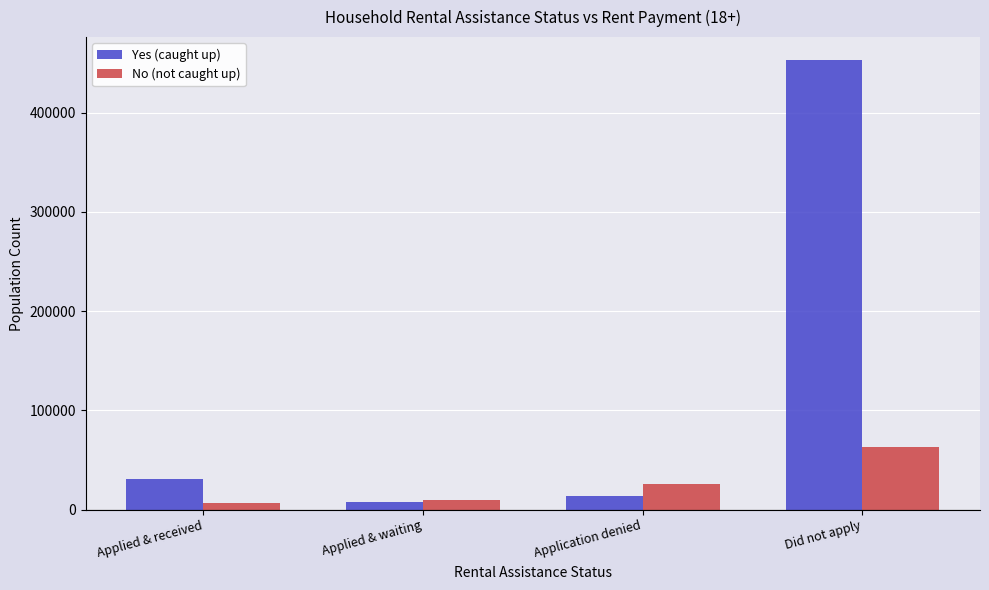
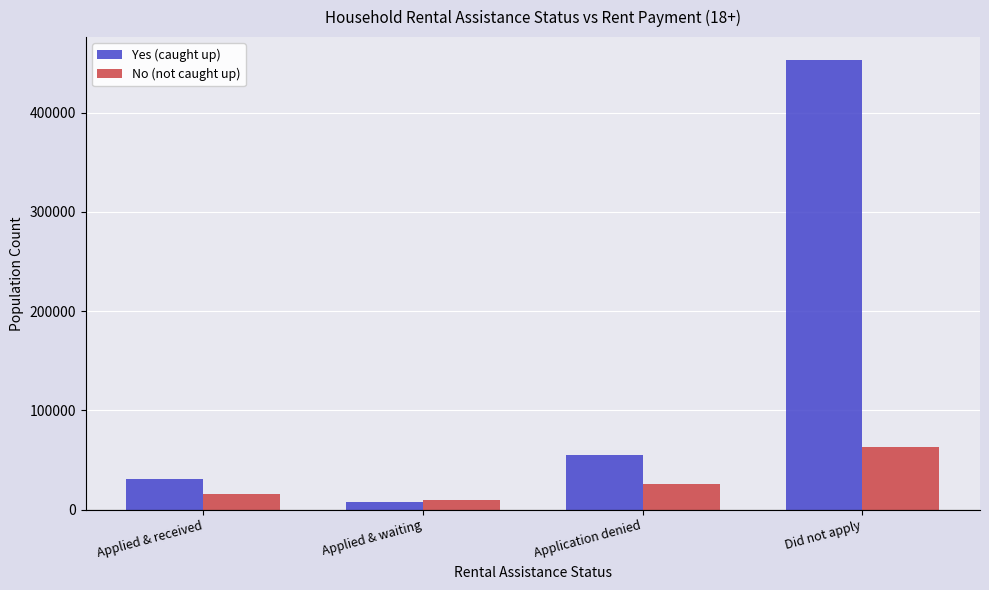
  {
    "Yes (caught up)": {
      "Applied & received": 30000,
      "Applied & waiting": 10000,
-     "Application denied": 10000,
+     "Application denied": 50000,
      "Did not apply": 450000
    },
    "No (not caught up)": {
-     "Applied & received": 10000,
+     "Applied & received": 20000,
      "Applied & waiting": 10000,
      "Application denied": 30000,
      "Did not apply": 60000
    }
  }
